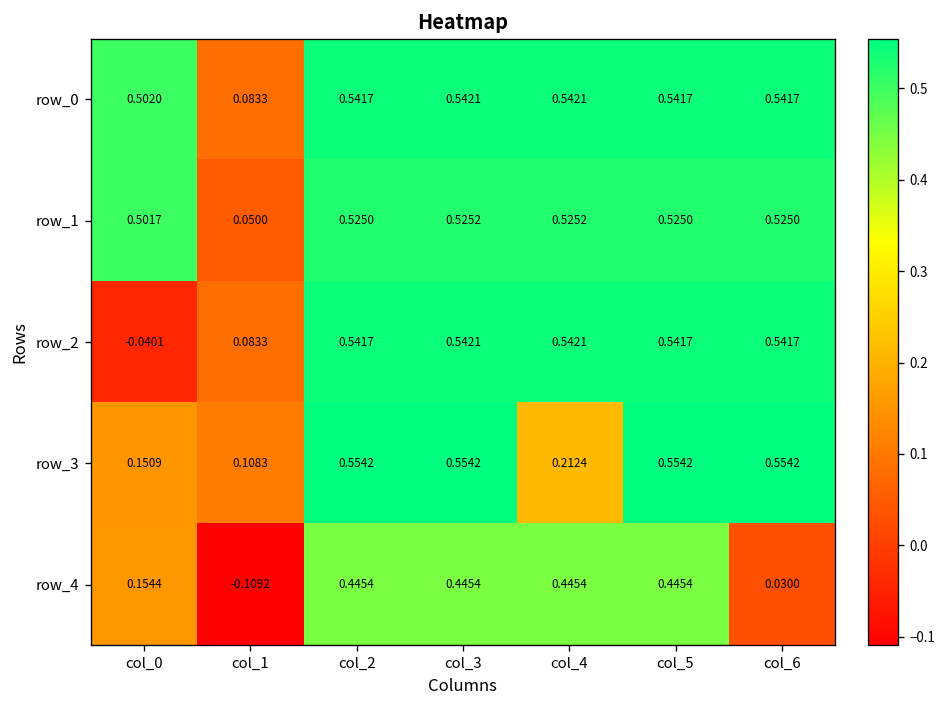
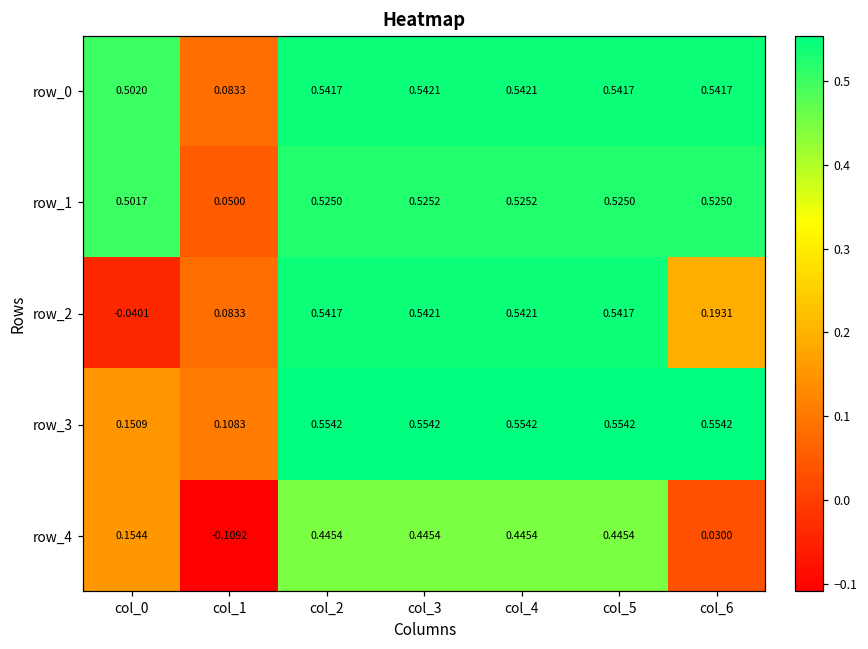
  {
    "row_0": {
      "col_0": 0.5020,
      "col_1": 0.0833,
      "col_2": 0.5417,
      "col_3": 0.5421,
      "col_4": 0.5421,
      "col_5": 0.5417,
      "col_6": 0.5417
    },
    "row_1": {
      "col_0": 0.5017,
      "col_1": 0.0500,
      "col_2": 0.5250,
      "col_3": 0.5252,
      "col_4": 0.5252,
      "col_5": 0.5250,
      "col_6": 0.5250
    },
    "row_2": {
      "col_0": -0.0401,
      "col_1": 0.0833,
      "col_2": 0.5417,
      "col_3": 0.5421,
      "col_4": 0.5421,
      "col_5": 0.5417,
-     "col_6": 0.5417
+     "col_6": 0.1931
    },
    "row_3": {
      "col_0": 0.1509,
      "col_1": 0.1083,
      "col_2": 0.5542,
      "col_3": 0.5542,
-     "col_4": 0.2124,
+     "col_4": 0.5542,
      "col_5": 0.5542,
      "col_6": 0.5542
    },
    "row_4": {
      "col_0": 0.1544,
      "col_1": -0.1092,
      "col_2": 0.4454,
      "col_3": 0.4454,
      "col_4": 0.4454,
      "col_5": 0.4454,
      "col_6": 0.0300
    }
  }
